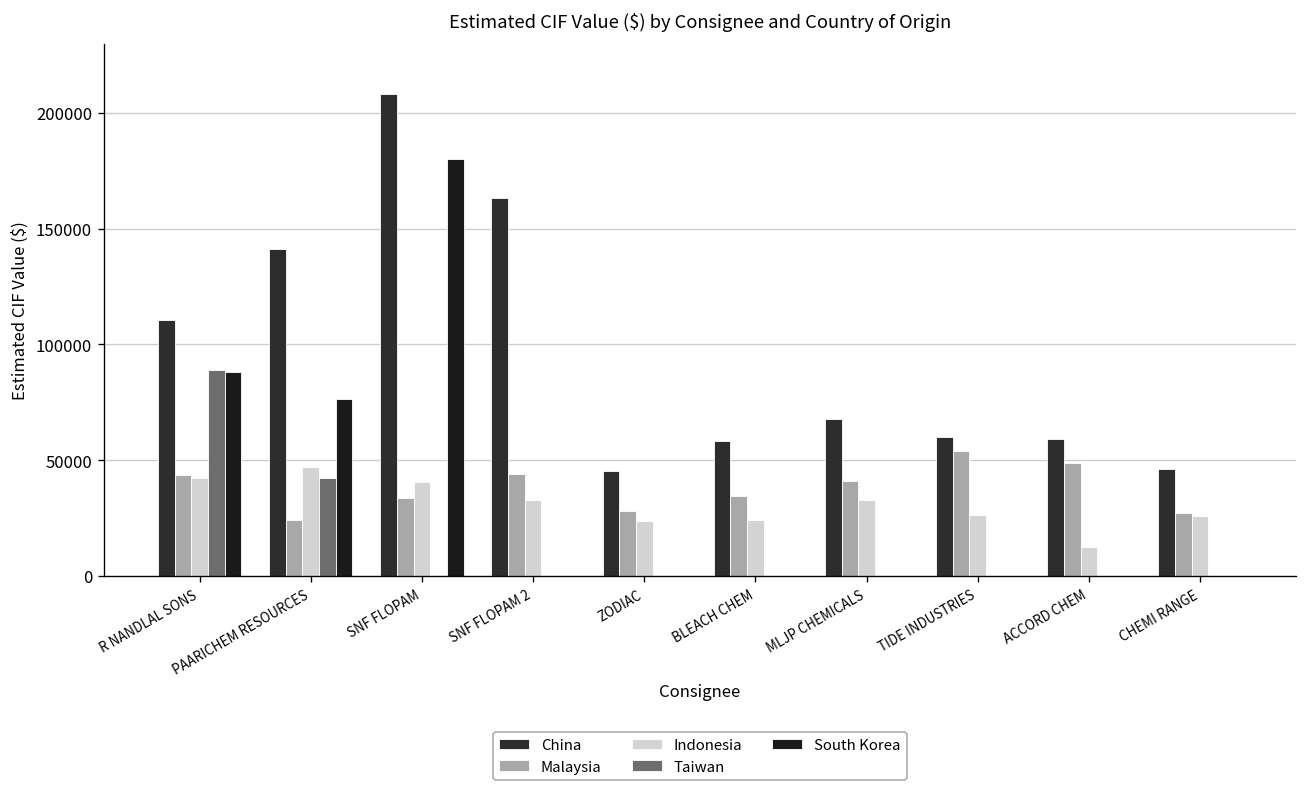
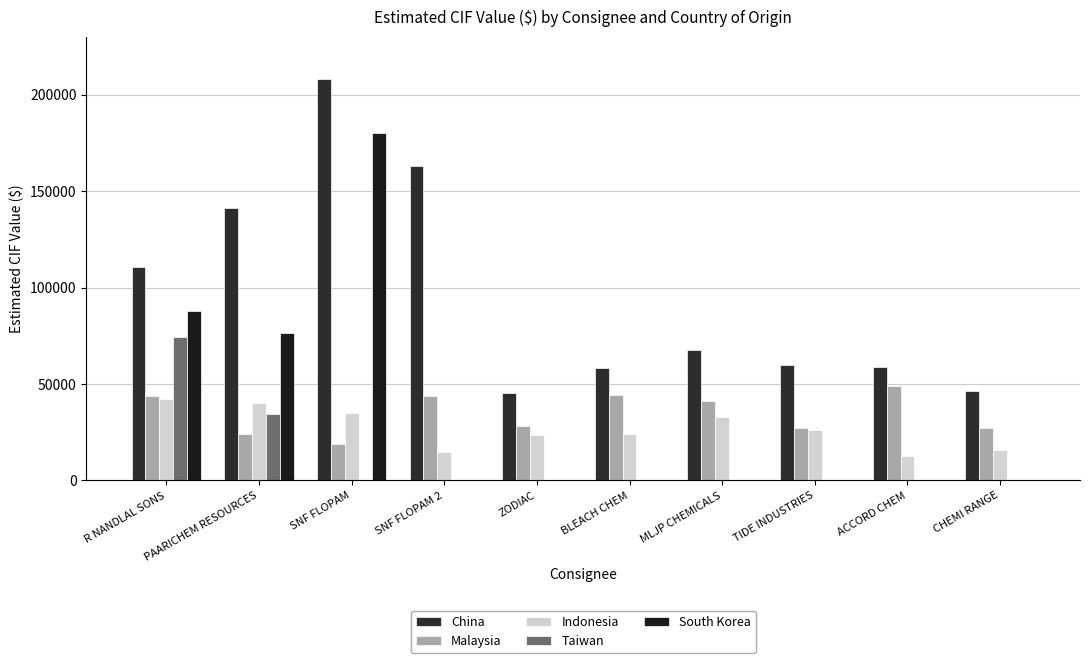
  {
    "Malaysia": {
      "R NANDLAL SONS": 44000,
      "PAARICHEM RESOURCES": 24000,
-     "SNF FLOPAM": 34000,
+     "SNF FLOPAM": 19000,
      "SNF FLOPAM 2": 44000,
      "ZODIAC": 28000,
-     "BLEACH CHEM": 35000,
+     "BLEACH CHEM": 44000,
      "MLJP CHEMICALS": 41000,
-     "TIDE INDUSTRIES": 54000,
+     "TIDE INDUSTRIES": 27000,
      "ACCORD CHEM": 49000,
      "CHEMI RANGE": 27000
    },
    "Indonesia": {
      "R NANDLAL SONS": 42000,
-     "PAARICHEM RESOURCES": 47000,
-     "SNF FLOPAM": 41000,
-     "SNF FLOPAM 2": 33000,
+     "PAARICHEM RESOURCES": 40000,
+     "SNF FLOPAM": 35000,
+     "SNF FLOPAM 2": 15000,
      "ZODIAC": 24000,
      "BLEACH CHEM": 24000,
      "MLJP CHEMICALS": 33000,
      "TIDE INDUSTRIES": 26000,
      "ACCORD CHEM": 13000,
-     "CHEMI RANGE": 26000
+     "CHEMI RANGE": 16000
    },
    "Taiwan": {
-     "R NANDLAL SONS": 89000,
-     "PAARICHEM RESOURCES": 42000,
+     "R NANDLAL SONS": 74000,
+     "PAARICHEM RESOURCES": 34000,
      "SNF FLOPAM": 0,
      "SNF FLOPAM 2": 0,
      "ZODIAC": 0,
      "BLEACH CHEM": 0,
      "MLJP CHEMICALS": 0,
      "TIDE INDUSTRIES": 0,
      "ACCORD CHEM": 0,
      "CHEMI RANGE": 0
    }
  }
